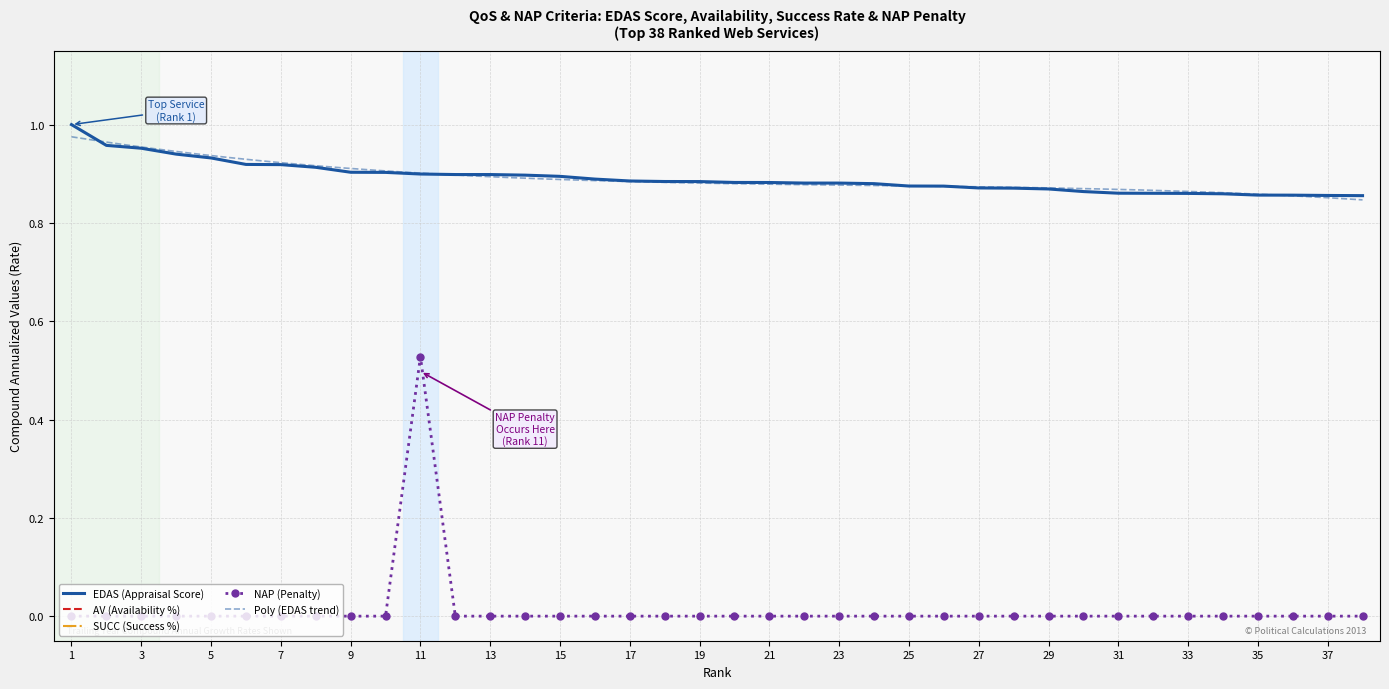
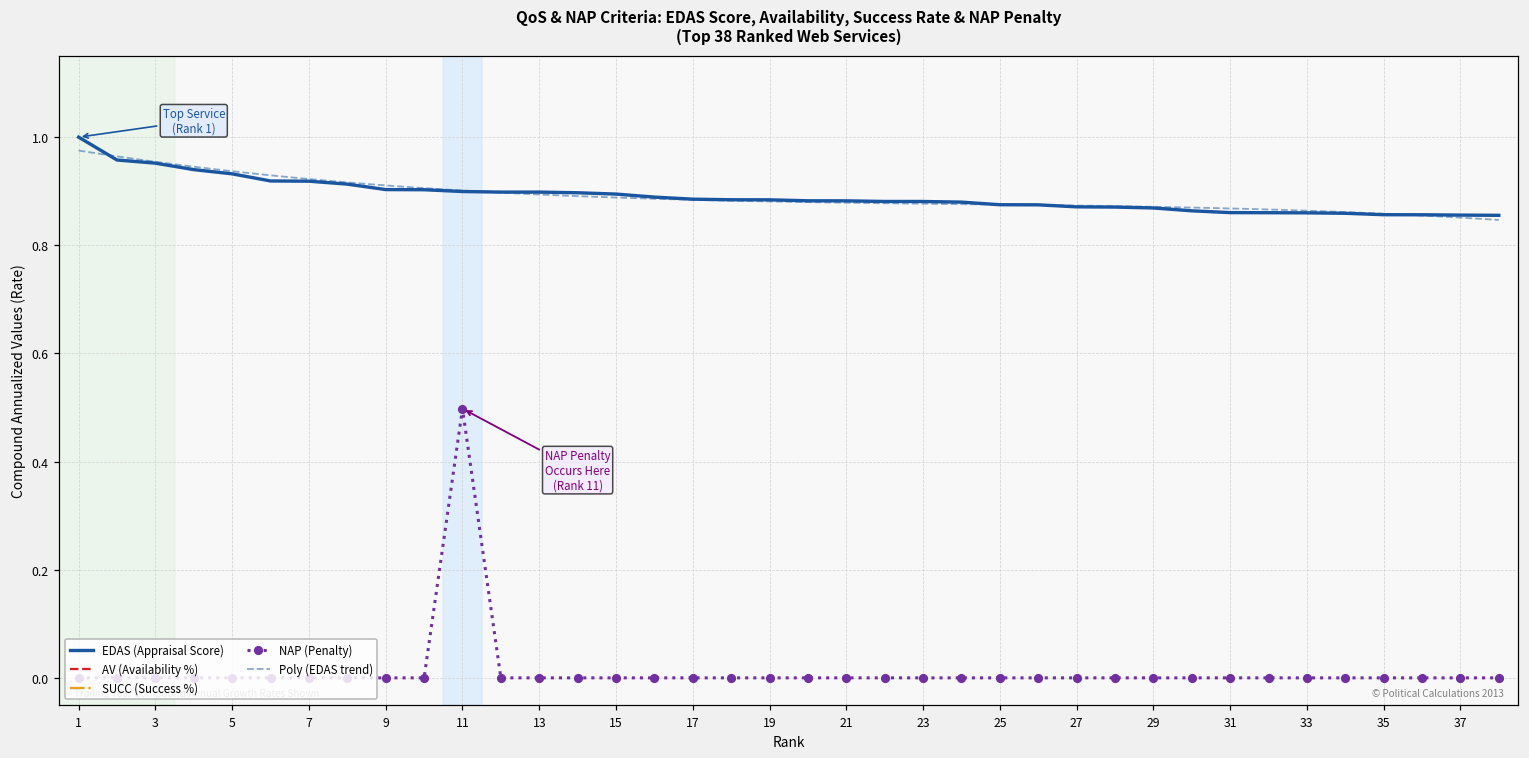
  {
    "NAP (Penalty)": {
      "9": 0.00,
-     "11": 0.53,
+     "11": 0.50,
      "13": 0.00,
      "15": 0.00,
      "17": 0.00,
      "19": 0.00,
      "21": 0.00,
      "23": 0.00,
      "25": 0.00,
      "27": 0.00,
      "29": 0.00,
      "31": 0.00,
      "33": 0.00
    }
  }
